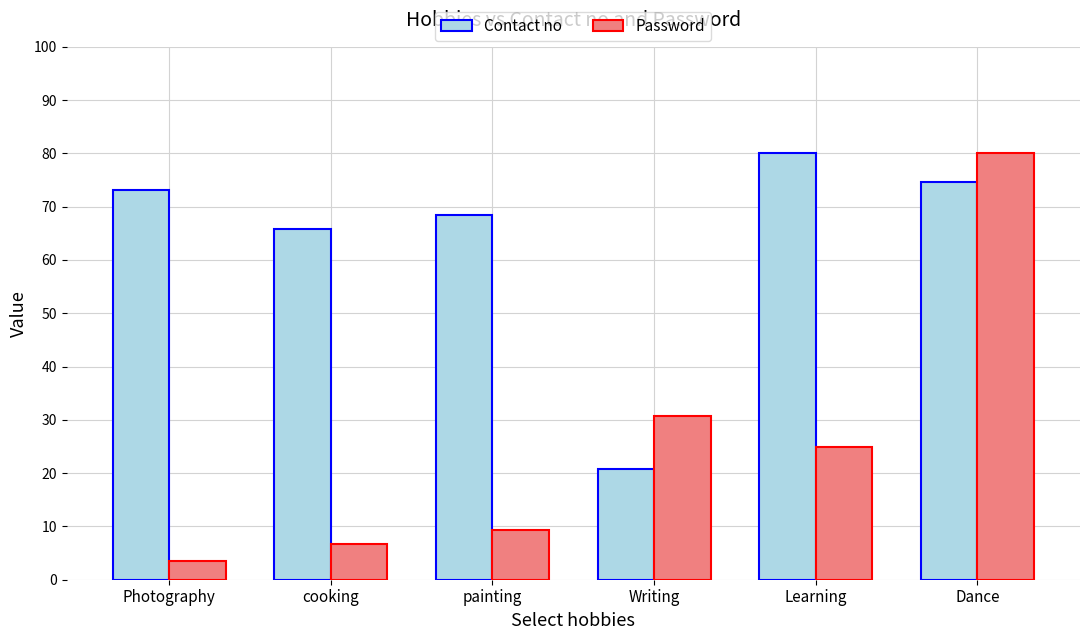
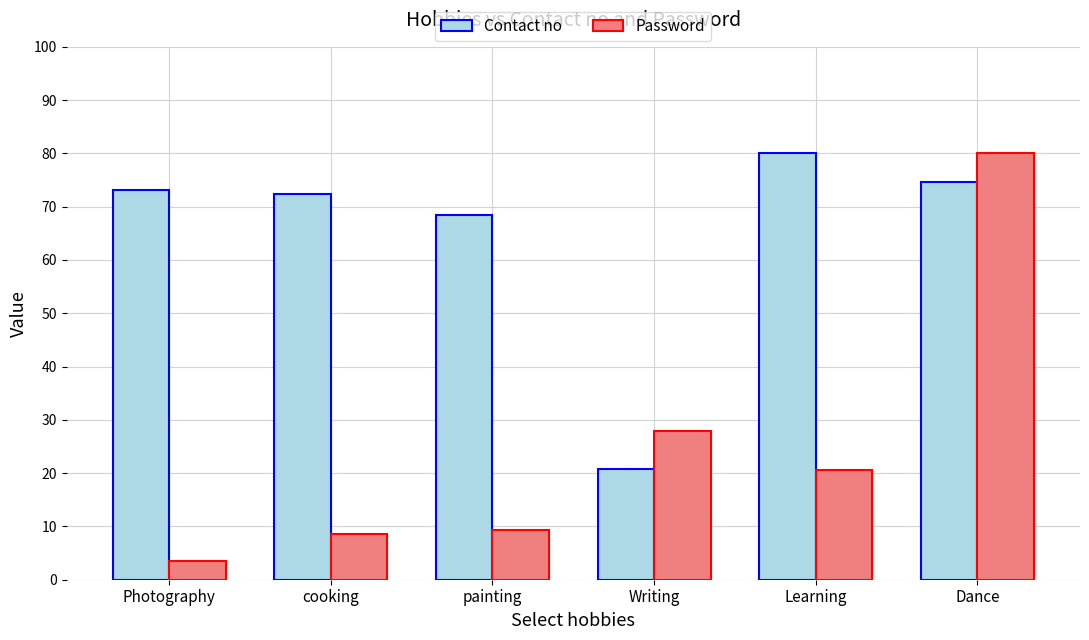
  {
    "Contact no": {
      "Photography": 73,
-     "cooking": 66,
+     "cooking": 72,
      "painting": 68,
      "Writing": 21,
      "Learning": 80,
      "Dance": 75
    },
    "Password": {
      "Photography": 3,
-     "cooking": 7,
+     "cooking": 9,
      "painting": 9,
-     "Writing": 31,
-     "Learning": 25,
+     "Writing": 28,
+     "Learning": 20,
      "Dance": 80
    }
  }
